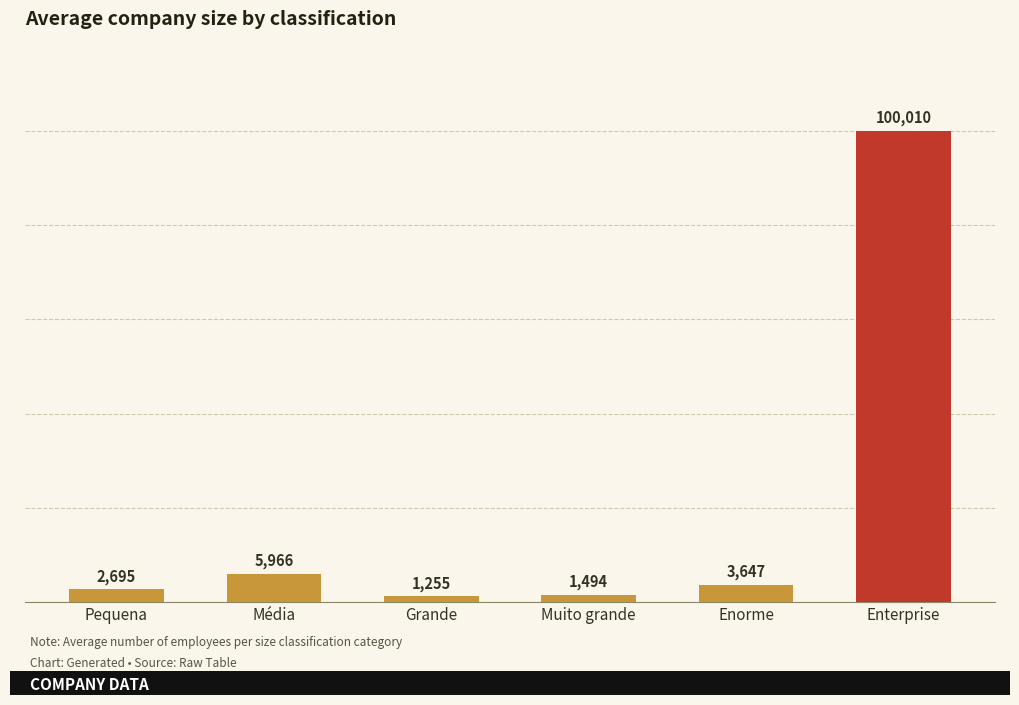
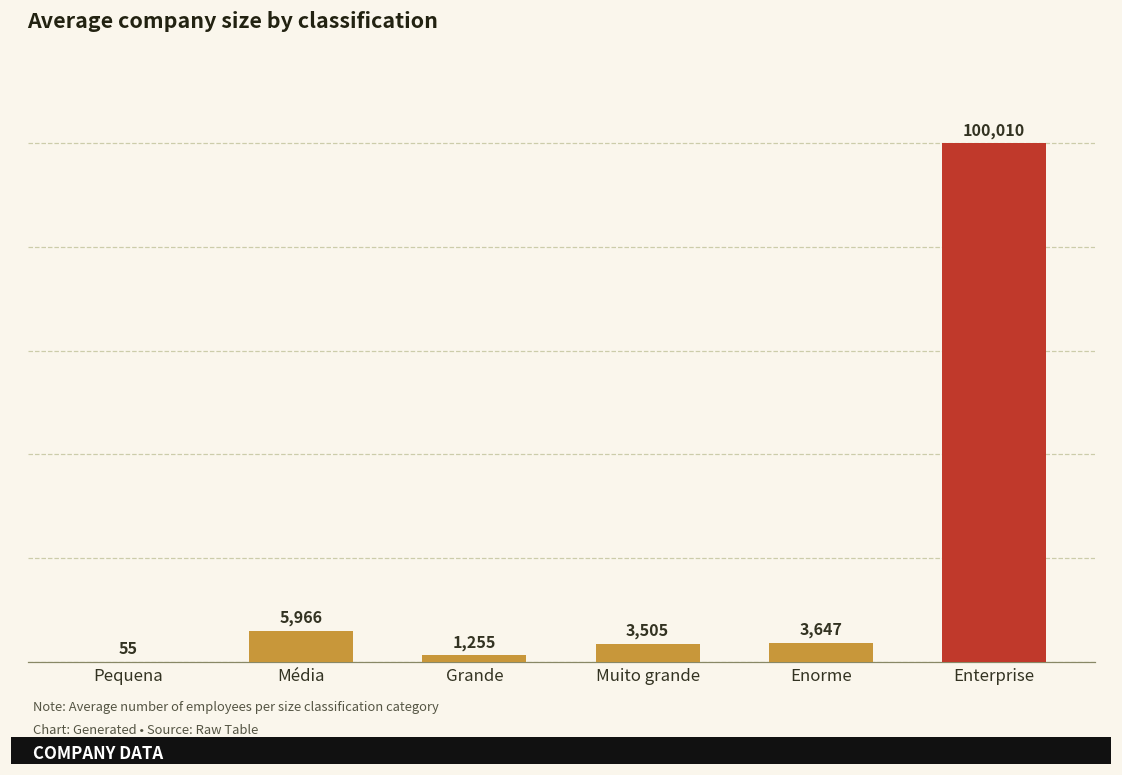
  {
-   "Pequena": "2,695",
+   "Pequena": "55",
    "Média": "5,966",
    "Grande": "1,255",
-   "Muito grande": "1,494",
+   "Muito grande": "3,505",
    "Enorme": "3,647",
    "Enterprise": "100,010"
  }
